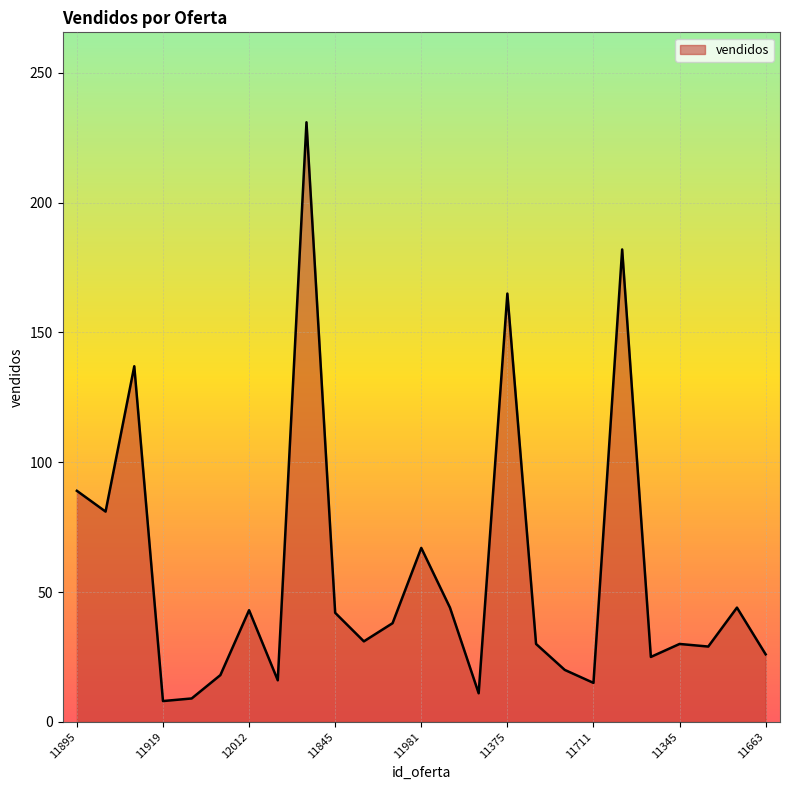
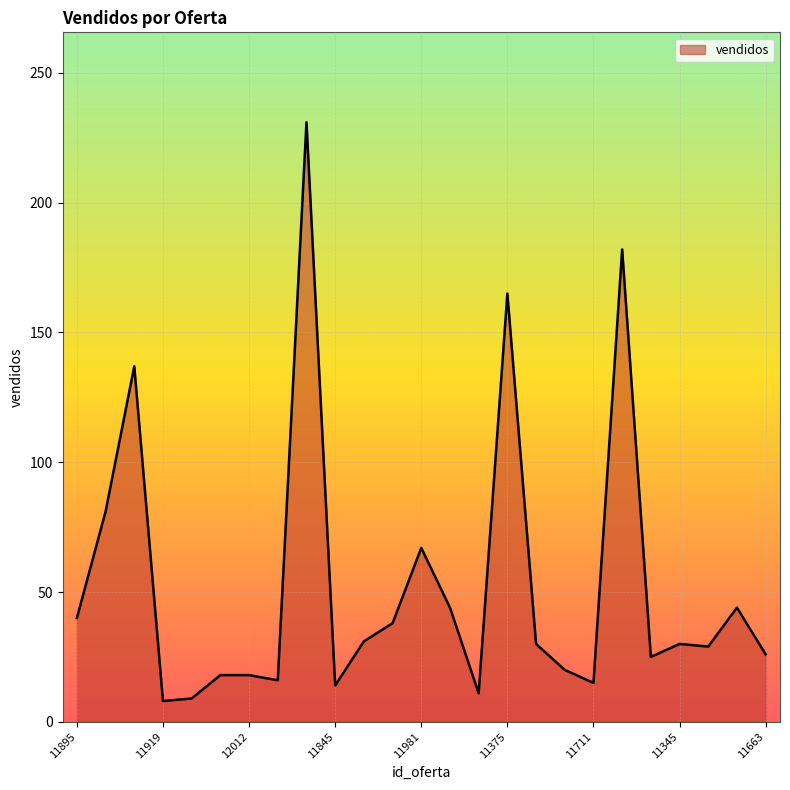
  {
-   "11895": 89,
+   "11895": 40,
    "11919": 8,
-   "12012": 43,
-   "11845": 42,
+   "12012": 18,
+   "11845": 14,
    "11981": 67,
    "11375": 165,
    "11711": 15,
    "11345": 30,
    "11663": 26
  }
